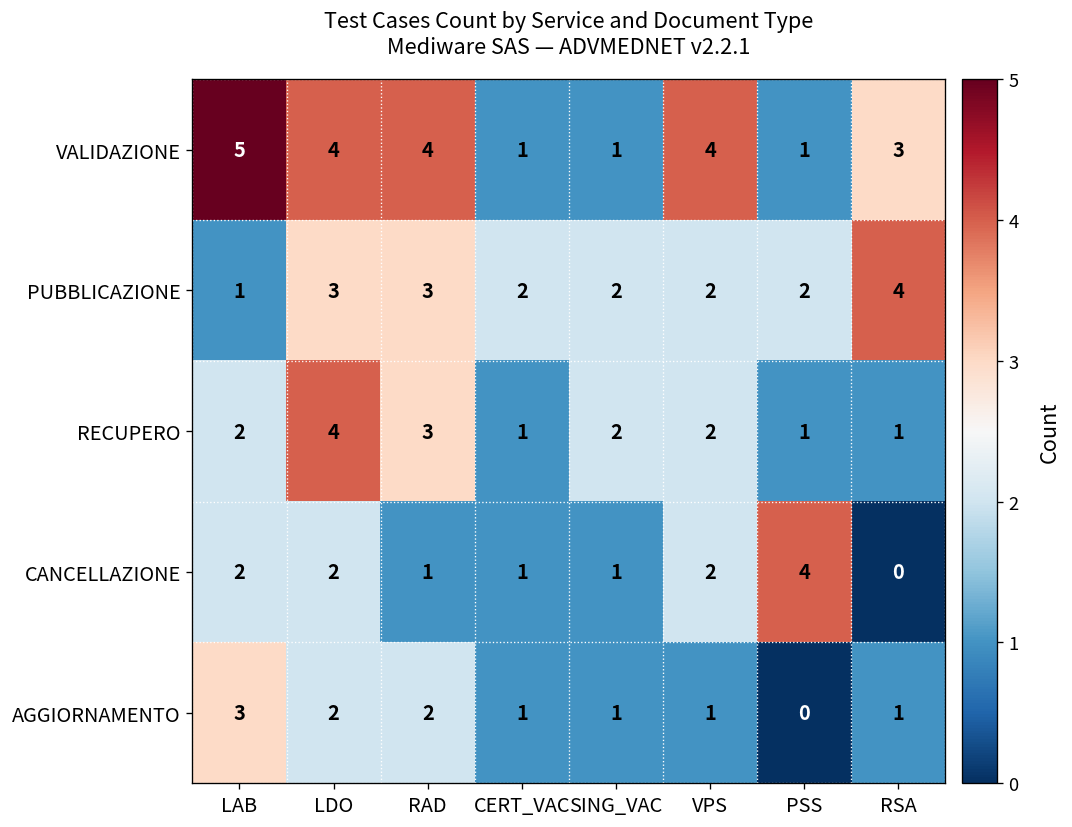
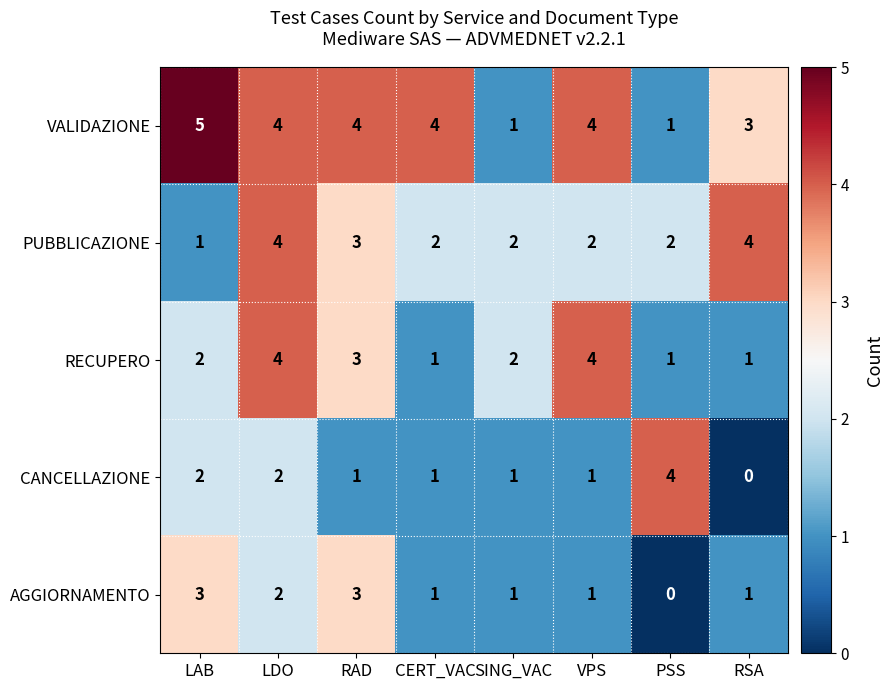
  {
    "VALIDAZIONE": {
      "LAB": 5,
      "LDO": 4,
      "RAD": 4,
-     "CERT_VAC": 1,
+     "CERT_VAC": 4,
      "SING_VAC": 1,
      "VPS": 4,
      "PSS": 1,
      "RSA": 3
    },
    "PUBBLICAZIONE": {
      "LAB": 1,
-     "LDO": 3,
+     "LDO": 4,
      "RAD": 3,
      "CERT_VAC": 2,
      "SING_VAC": 2,
      "VPS": 2,
      "PSS": 2,
      "RSA": 4
    },
    "RECUPERO": {
      "LAB": 2,
      "LDO": 4,
      "RAD": 3,
      "CERT_VAC": 1,
      "SING_VAC": 2,
-     "VPS": 2,
+     "VPS": 4,
      "PSS": 1,
      "RSA": 1
    },
    "CANCELLAZIONE": {
      "LAB": 2,
      "LDO": 2,
      "RAD": 1,
      "CERT_VAC": 1,
      "SING_VAC": 1,
-     "VPS": 2,
+     "VPS": 1,
      "PSS": 4,
      "RSA": 0
    },
    "AGGIORNAMENTO": {
      "LAB": 3,
      "LDO": 2,
-     "RAD": 2,
+     "RAD": 3,
      "CERT_VAC": 1,
      "SING_VAC": 1,
      "VPS": 1,
      "PSS": 0,
      "RSA": 1
    }
  }
